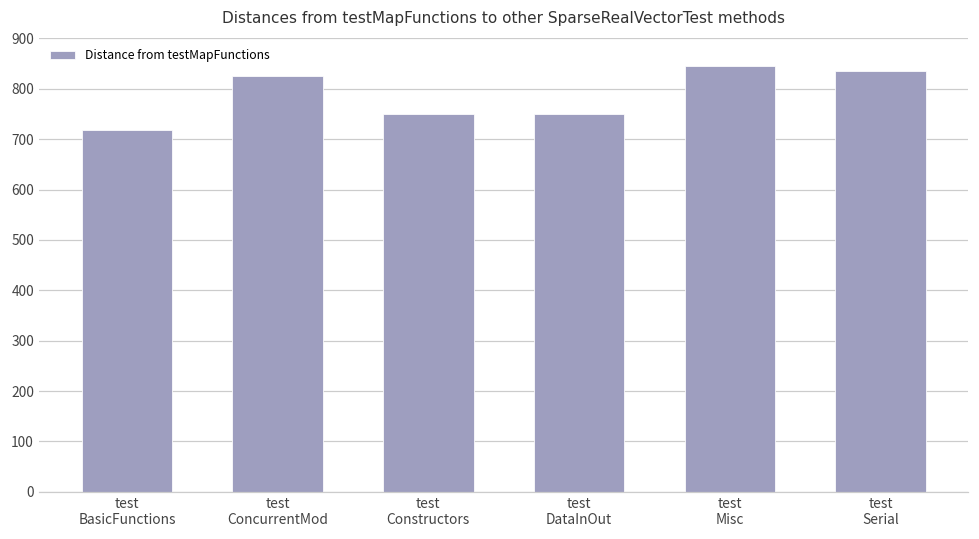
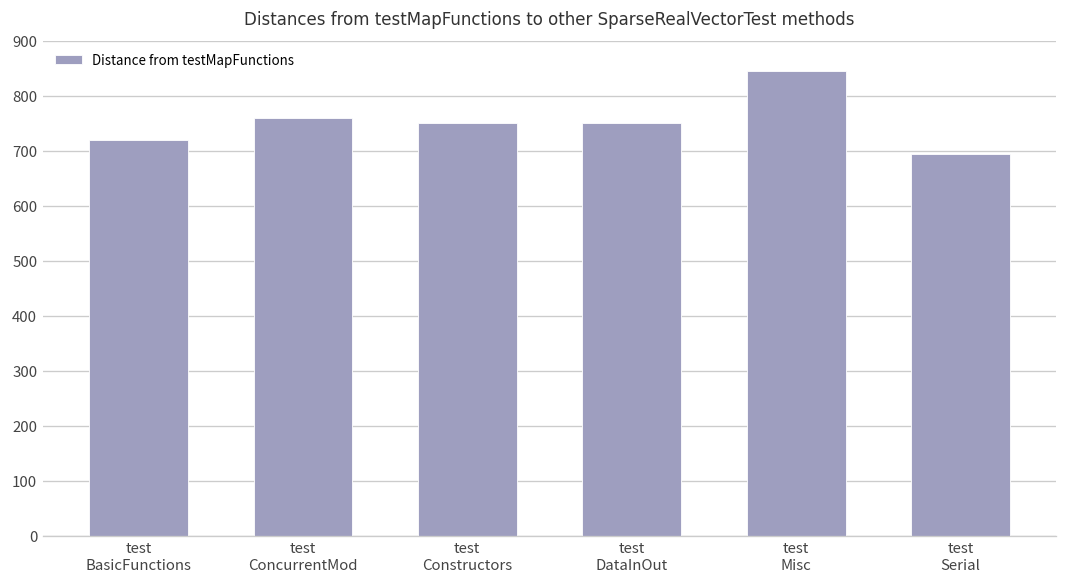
  {
    "test BasicFunctions": 720,
-   "test ConcurrentMod": 830,
+   "test ConcurrentMod": 760,
    "test Constructors": 750,
    "test DataInOut": 750,
    "test Misc": 850,
-   "test Serial": 840
+   "test Serial": 690
  }
